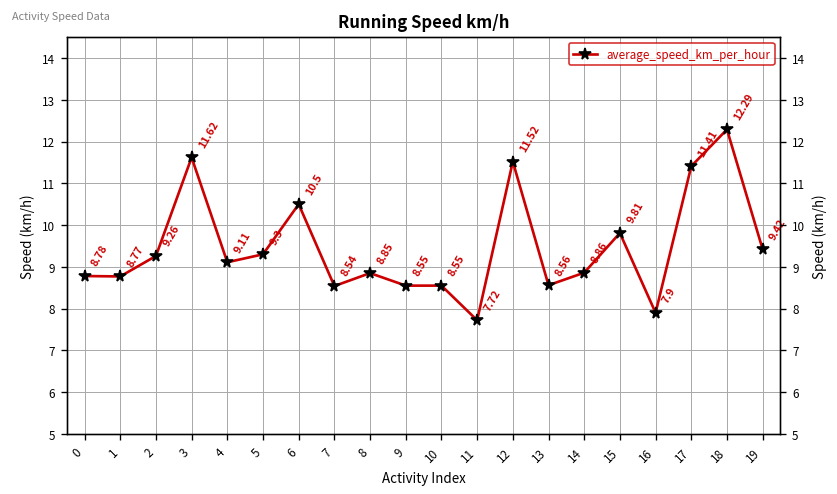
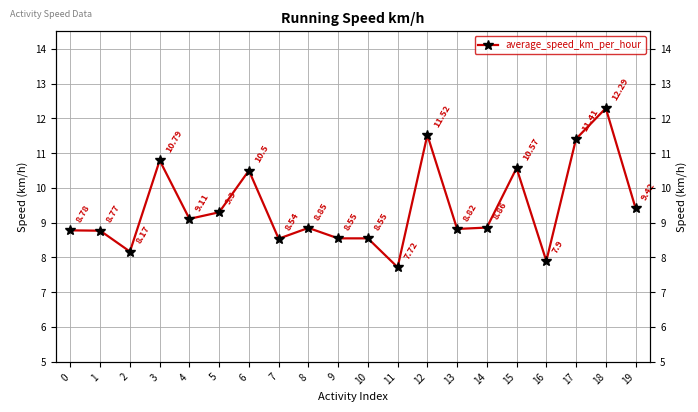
  {
    "0": 8.78,
    "1": 8.77,
-   "2": 9.26,
-   "3": 11.62,
+   "2": 8.17,
+   "3": 10.79,
    "4": 9.11,
    "5": 9.3,
    "6": 10.5,
    "7": 8.54,
    "8": 8.85,
    "9": 8.55,
    "10": 8.55,
    "11": 7.72,
    "12": 11.52,
-   "13": 8.56,
+   "13": 8.82,
    "14": 8.86,
-   "15": 9.81,
+   "15": 10.57,
    "16": 7.9,
    "17": 11.41,
    "18": 12.29,
    "19": 9.42
  }
